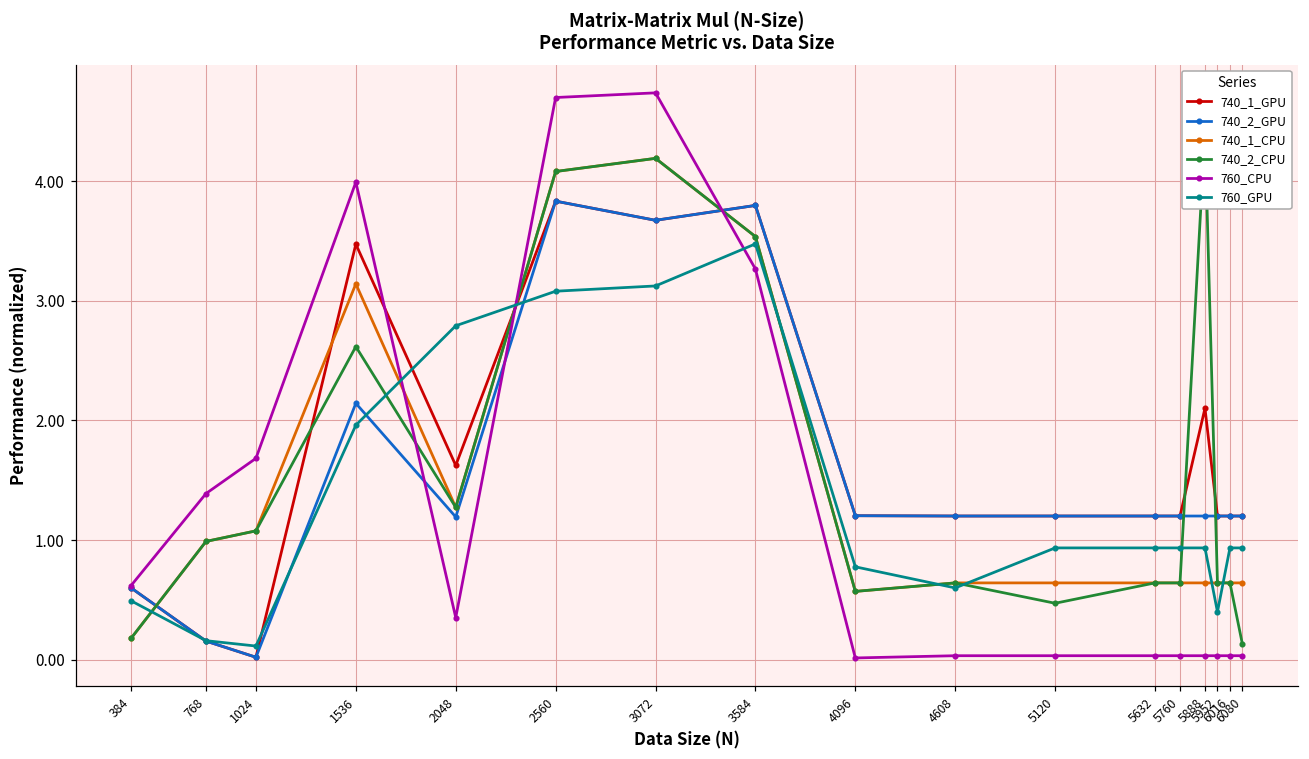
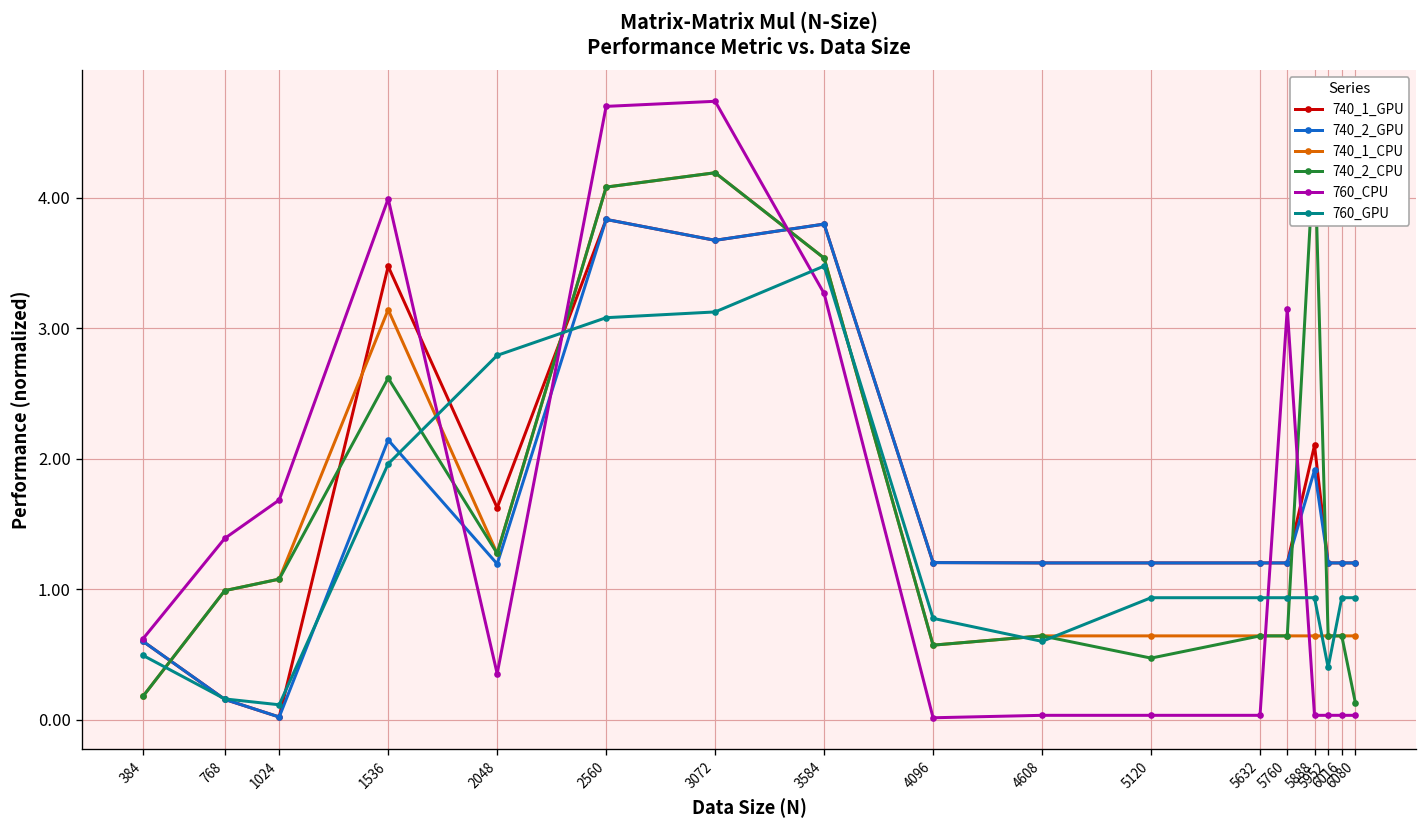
  {
    "740_1_GPU": {
      "1536": 3.47,
      "2048": 1.62,
      "5888": 2.10
    },
    "740_2_GPU": {
      "1536": 2.14,
      "2048": 1.19,
-     "5888": 1.20
+     "5888": 1.91
    },
    "740_1_CPU": {
      "1536": 3.14,
      "5120": 0.64,
      "5888": 0.64,
      "6080": 0.64
    },
    "740_2_CPU": {
      "1536": 2.62,
      "5120": 0.47,
      "6080": 0.13
    },
    "760_CPU": {
      "768": 1.39,
      "1024": 1.68,
      "1536": 3.99,
      "2048": 0.35,
      "2560": 4.70,
      "3072": 4.74,
      "3584": 3.27,
      "4096": 0.01,
      "4608": 0.03,
      "5120": 0.03,
      "5632": 0.03,
-     "5760": 0.03,
+     "5760": 3.15,
      "5888": 0.03,
      "5952": 0.03,
      "6016": 0.03,
      "6080": 0.03
    },
    "760_GPU": {
      "384": 0.49,
      "1024": 0.11,
      "1536": 1.96,
      "2048": 2.79,
      "2560": 3.08,
      "3072": 3.12,
      "3584": 3.48,
      "4096": 0.78,
      "4608": 0.60,
      "5120": 0.93,
      "5632": 0.93,
      "5760": 0.93,
      "5888": 0.93,
      "5952": 0.40,
      "6016": 0.93,
      "6080": 0.93
    }
  }
